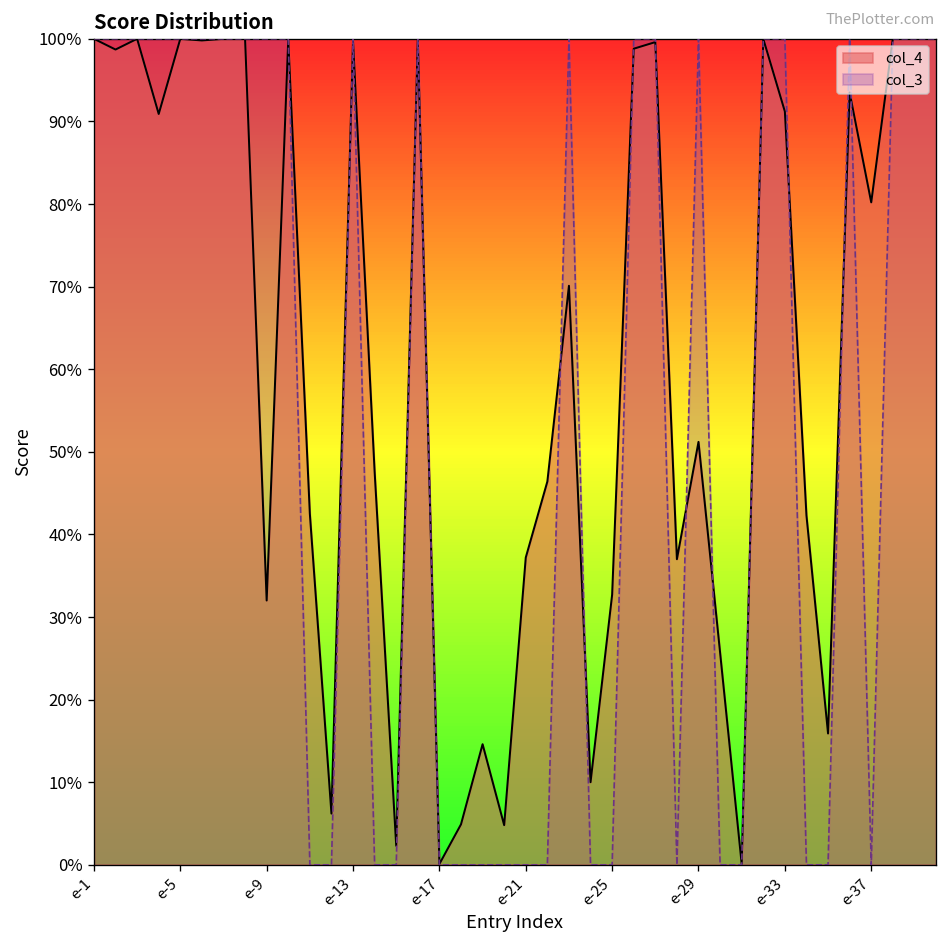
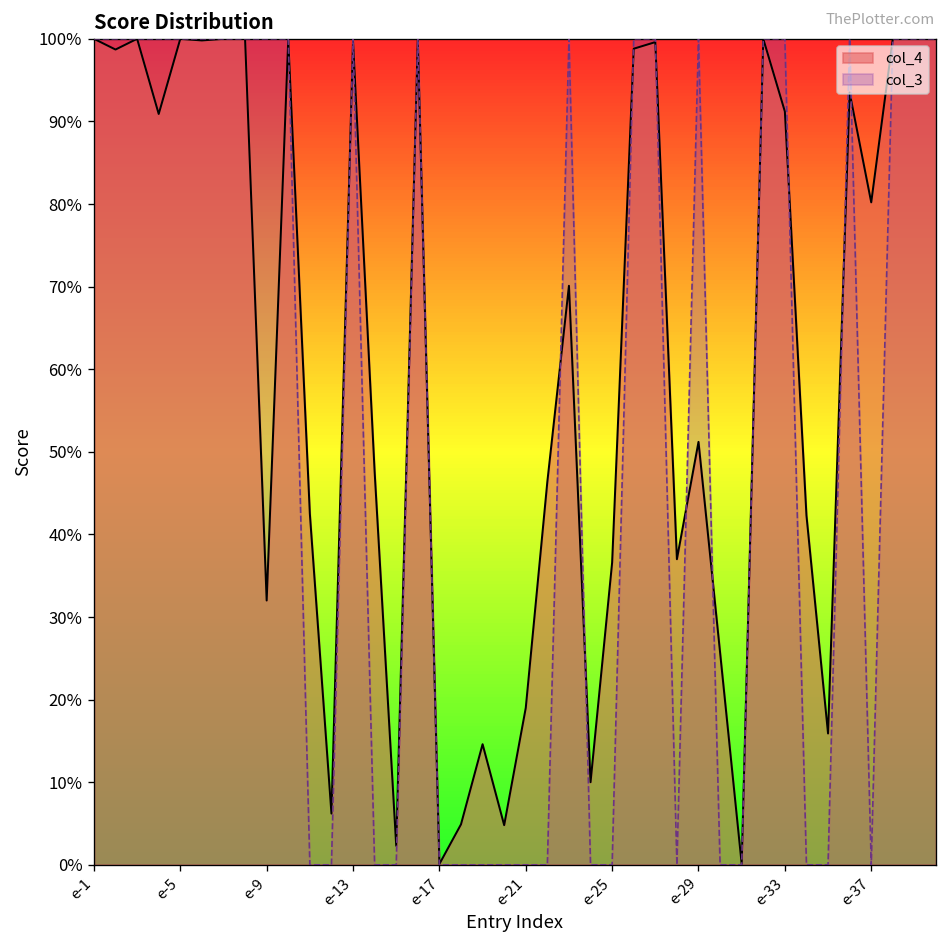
  {
    "col_4": {
      "e-9": "32%",
-     "e-21": "37%",
-     "e-25": "33%",
+     "e-21": "19%",
+     "e-25": "37%",
      "e-29": "51%",
      "e-33": "91%",
      "e-37": "80%"
    },
    "col_3": {
      "e-9": "100%",
      "e-21": "0%",
      "e-25": "0%",
      "e-29": "100%",
      "e-33": "100%",
      "e-37": "0%"
    }
  }
